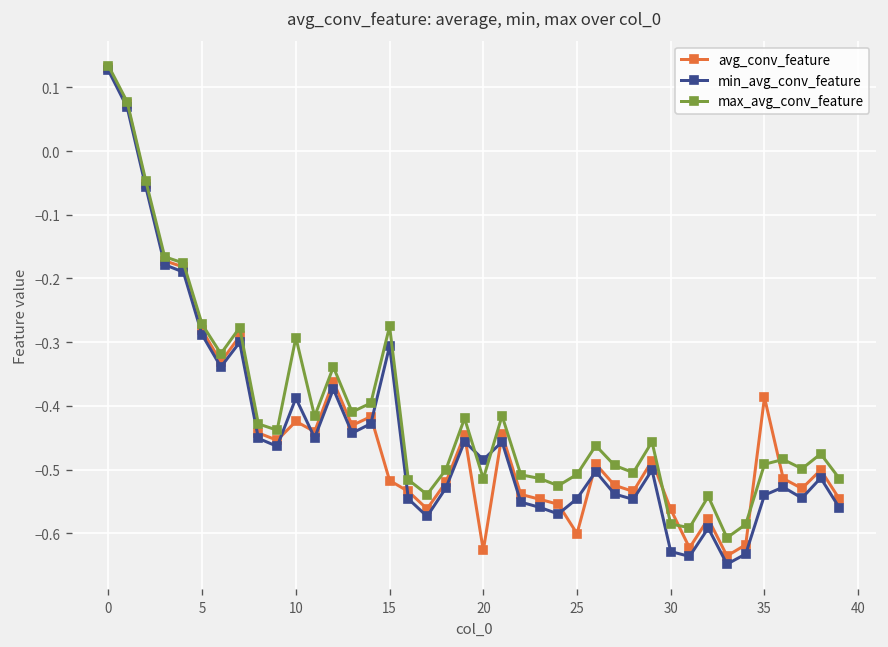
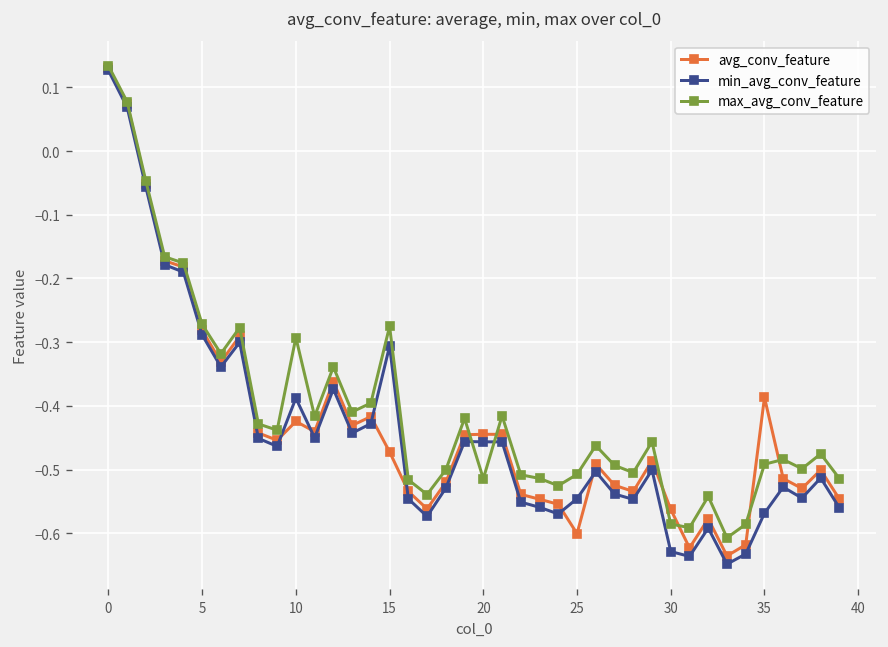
  {
    "avg_conv_feature": {
      "5": -0.28,
      "10": -0.42,
-     "15": -0.52,
-     "20": -0.63,
+     "15": -0.47,
+     "20": -0.44,
      "25": -0.60,
      "30": -0.56,
      "35": -0.39
    },
    "min_avg_conv_feature": {
      "5": -0.29,
      "10": -0.39,
      "15": -0.31,
-     "20": -0.48,
+     "20": -0.46,
      "25": -0.55,
      "30": -0.63,
-     "35": -0.54
+     "35": -0.57
    },
    "max_avg_conv_feature": {
      "5": -0.27,
      "10": -0.29,
      "15": -0.28,
      "20": -0.51,
      "25": -0.51,
      "30": -0.59,
      "35": -0.49
    }
  }
